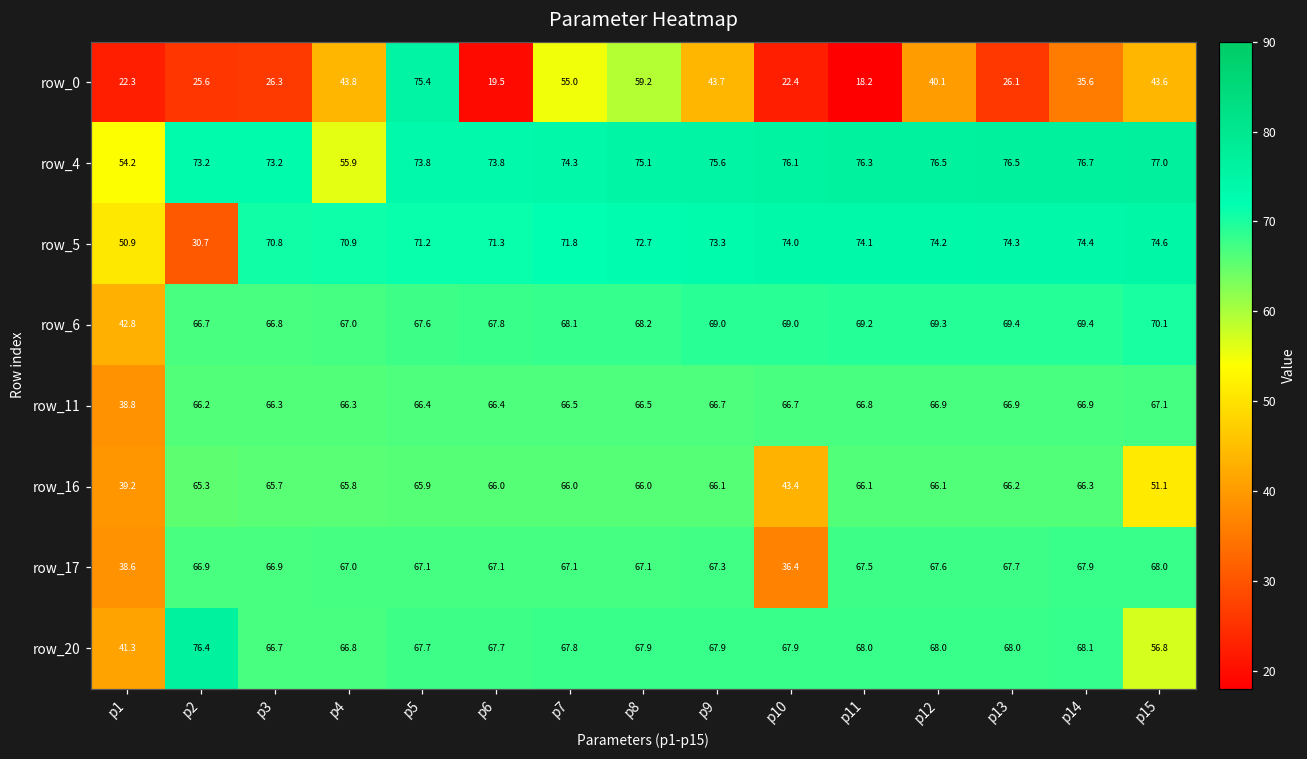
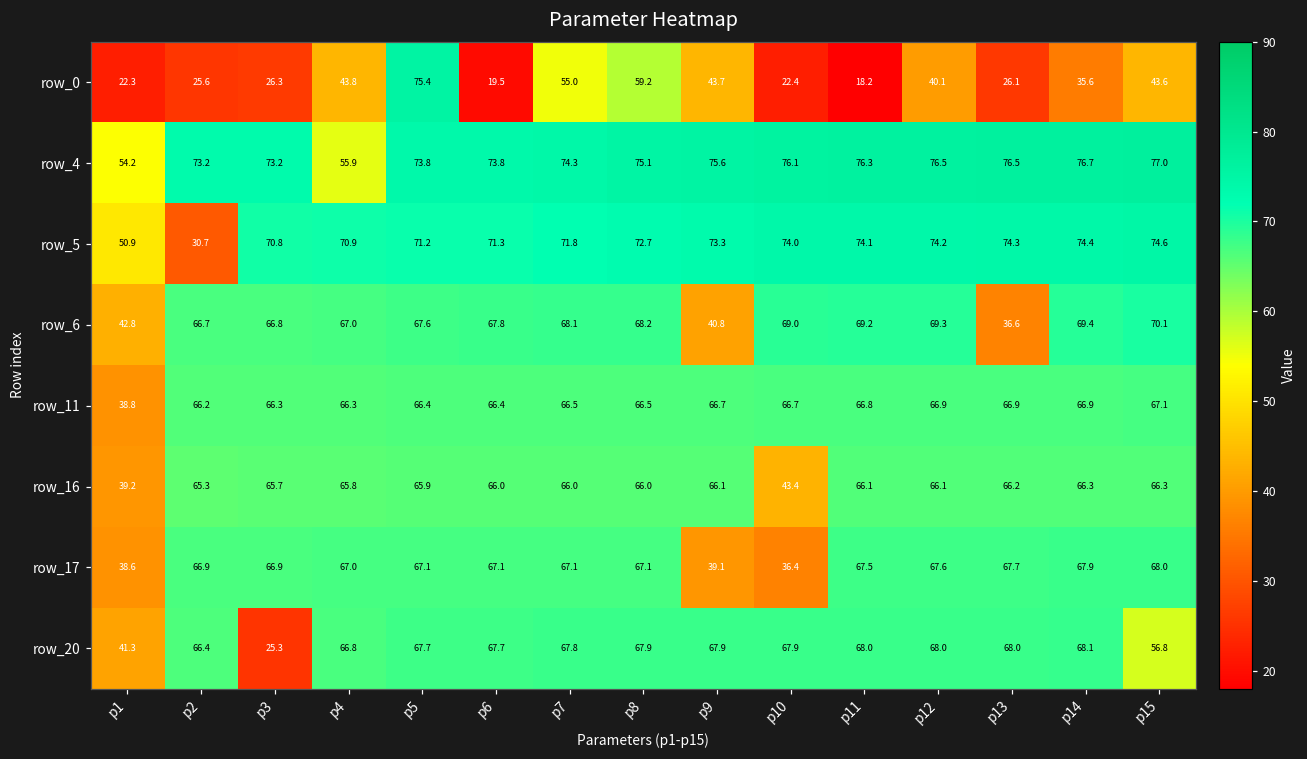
  {
    "row_0": {
      "p1": 22.3,
      "p2": 25.6,
      "p3": 26.3,
      "p4": 43.8,
      "p5": 75.4,
      "p6": 19.5,
      "p7": 55.0,
      "p8": 59.2,
      "p9": 43.7,
      "p10": 22.4,
      "p11": 18.2,
      "p12": 40.1,
      "p13": 26.1,
      "p14": 35.6,
      "p15": 43.6
    },
    "row_4": {
      "p1": 54.2,
      "p2": 73.2,
      "p3": 73.2,
      "p4": 55.9,
      "p5": 73.8,
      "p6": 73.8,
      "p7": 74.3,
      "p8": 75.1,
      "p9": 75.6,
      "p10": 76.1,
      "p11": 76.3,
      "p12": 76.5,
      "p13": 76.5,
      "p14": 76.7,
      "p15": 77.0
    },
    "row_5": {
      "p1": 50.9,
      "p2": 30.7,
      "p3": 70.8,
      "p4": 70.9,
      "p5": 71.2,
      "p6": 71.3,
      "p7": 71.8,
      "p8": 72.7,
      "p9": 73.3,
      "p10": 74.0,
      "p11": 74.1,
      "p12": 74.2,
      "p13": 74.3,
      "p14": 74.4,
      "p15": 74.6
    },
    "row_6": {
      "p1": 42.8,
      "p2": 66.7,
      "p3": 66.8,
      "p4": 67.0,
      "p5": 67.6,
      "p6": 67.8,
      "p7": 68.1,
      "p8": 68.2,
-     "p9": 69.0,
+     "p9": 40.8,
      "p10": 69.0,
      "p11": 69.2,
      "p12": 69.3,
-     "p13": 69.4,
+     "p13": 36.6,
      "p14": 69.4,
      "p15": 70.1
    },
    "row_11": {
      "p1": 38.8,
      "p2": 66.2,
      "p3": 66.3,
      "p4": 66.3,
      "p5": 66.4,
      "p6": 66.4,
      "p7": 66.5,
      "p8": 66.5,
      "p9": 66.7,
      "p10": 66.7,
      "p11": 66.8,
      "p12": 66.9,
      "p13": 66.9,
      "p14": 66.9,
      "p15": 67.1
    },
    "row_16": {
      "p1": 39.2,
      "p2": 65.3,
      "p3": 65.7,
      "p4": 65.8,
      "p5": 65.9,
      "p6": 66.0,
      "p7": 66.0,
      "p8": 66.0,
      "p9": 66.1,
      "p10": 43.4,
      "p11": 66.1,
      "p12": 66.1,
      "p13": 66.2,
      "p14": 66.3,
-     "p15": 51.1
+     "p15": 66.3
    },
    "row_17": {
      "p1": 38.6,
      "p2": 66.9,
      "p3": 66.9,
      "p4": 67.0,
      "p5": 67.1,
      "p6": 67.1,
      "p7": 67.1,
      "p8": 67.1,
-     "p9": 67.3,
+     "p9": 39.1,
      "p10": 36.4,
      "p11": 67.5,
      "p12": 67.6,
      "p13": 67.7,
      "p14": 67.9,
      "p15": 68.0
    },
    "row_20": {
      "p1": 41.3,
-     "p2": 76.4,
-     "p3": 66.7,
+     "p2": 66.4,
+     "p3": 25.3,
      "p4": 66.8,
      "p5": 67.7,
      "p6": 67.7,
      "p7": 67.8,
      "p8": 67.9,
      "p9": 67.9,
      "p10": 67.9,
      "p11": 68.0,
      "p12": 68.0,
      "p13": 68.0,
      "p14": 68.1,
      "p15": 56.8
    }
  }
